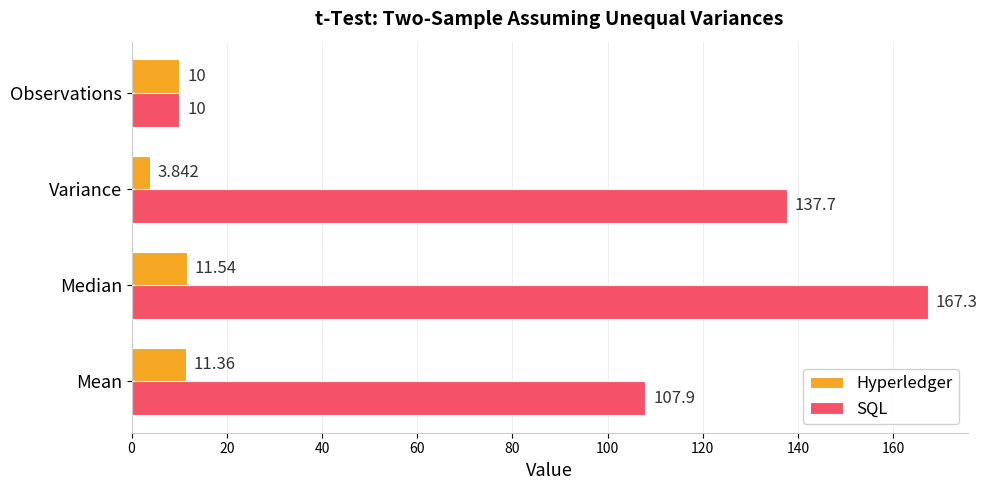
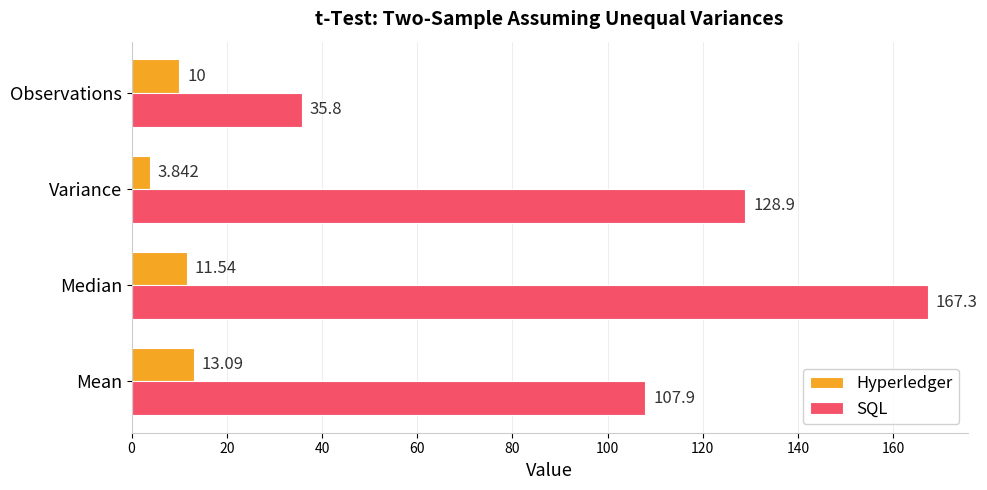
  {
    "Hyperledger": {
      "Observations": 10,
      "Variance": 3.842,
      "Median": 11.54,
-     "Mean": 11.36
+     "Mean": 13.09
    },
    "SQL": {
-     "Observations": 10,
-     "Variance": 137.7,
+     "Observations": 35.8,
+     "Variance": 128.9,
      "Median": 167.3,
      "Mean": 107.9
    }
  }
